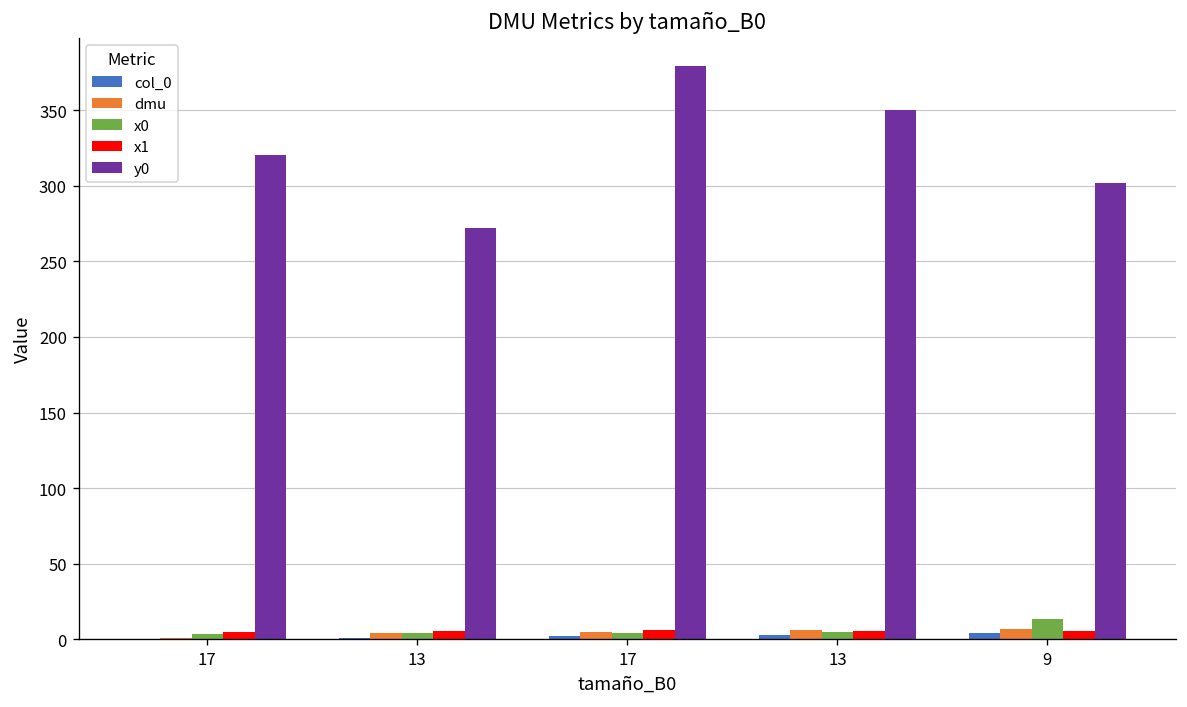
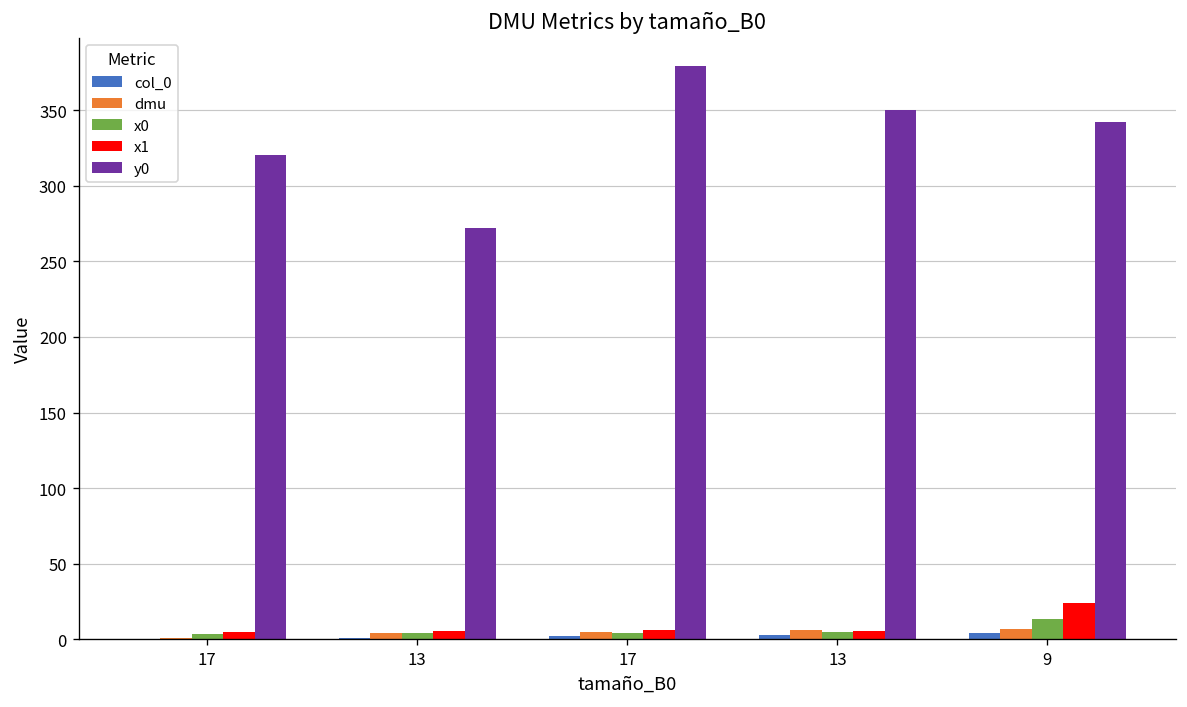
  {
    "col_0": {
      "9": 4
    },
    "dmu": {
      "9": 7
    },
    "x0": {
      "9": 14
    },
    "x1": {
-     "9": 6
+     "9": 24
    },
    "y0": {
-     "9": 302
+     "9": 342
    }
  }
